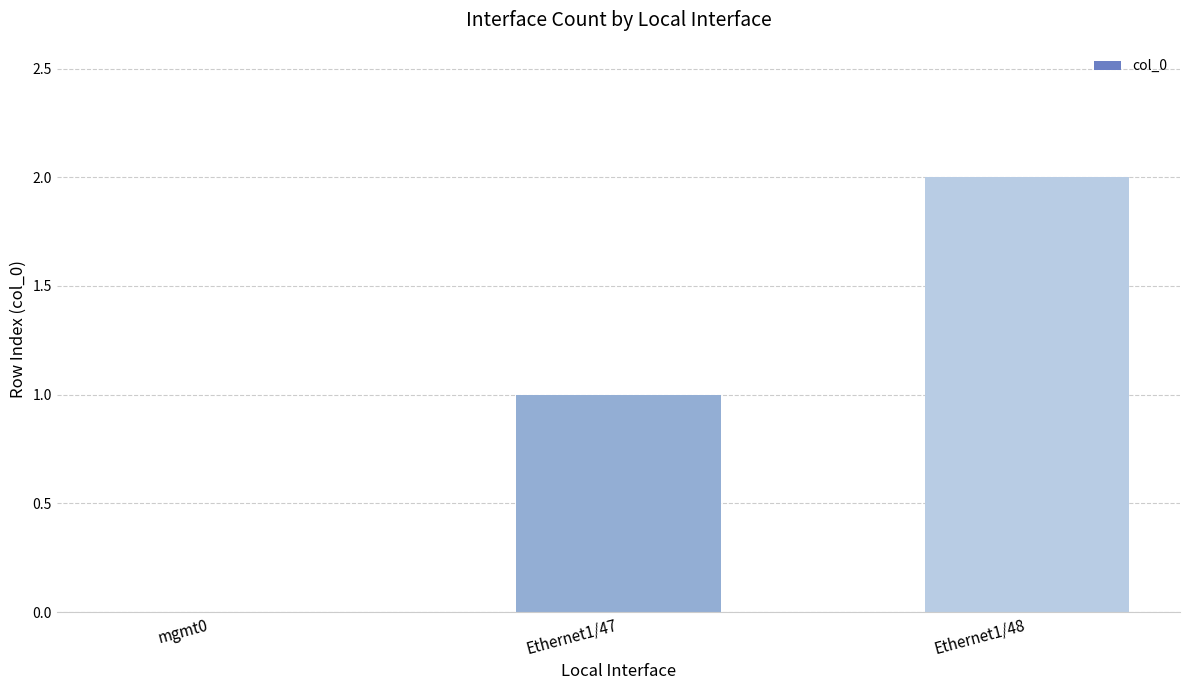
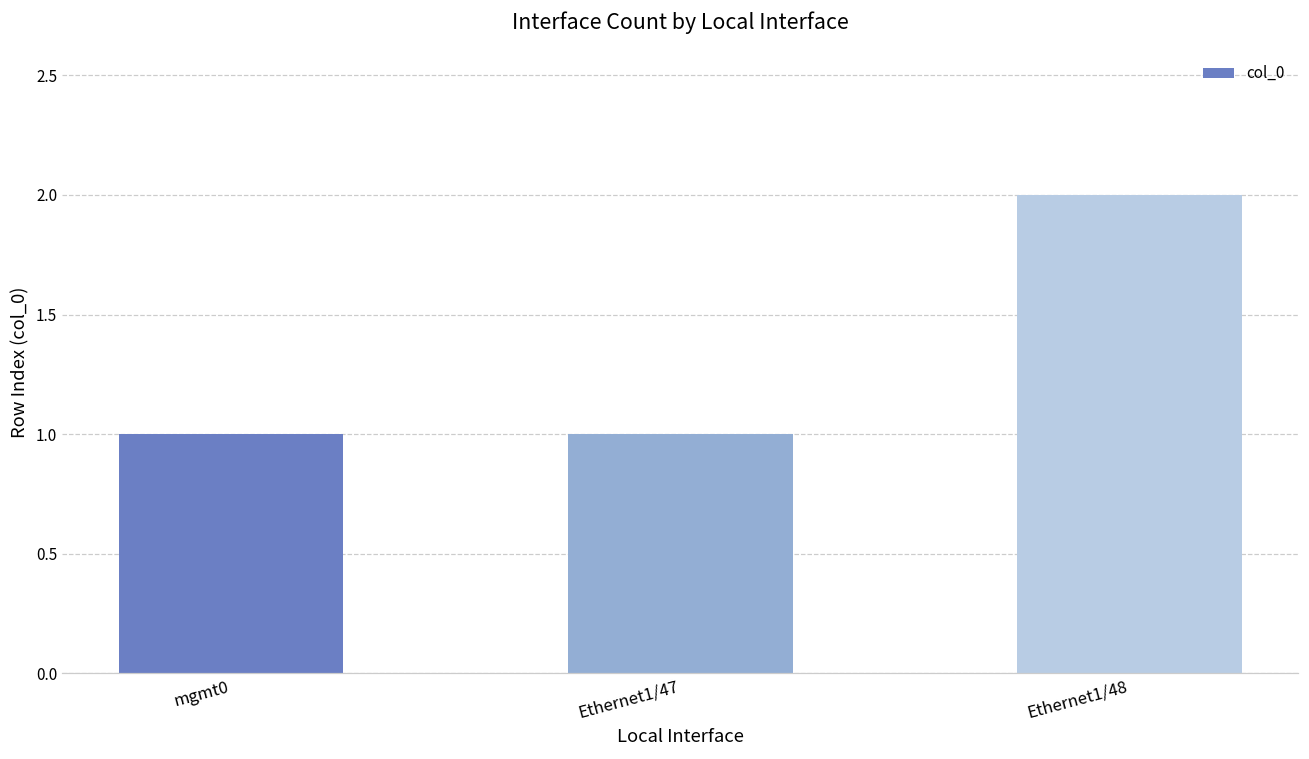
  {
-   "mgmt0": 0,
+   "mgmt0": 1,
    "Ethernet1/47": 1,
    "Ethernet1/48": 2
  }
